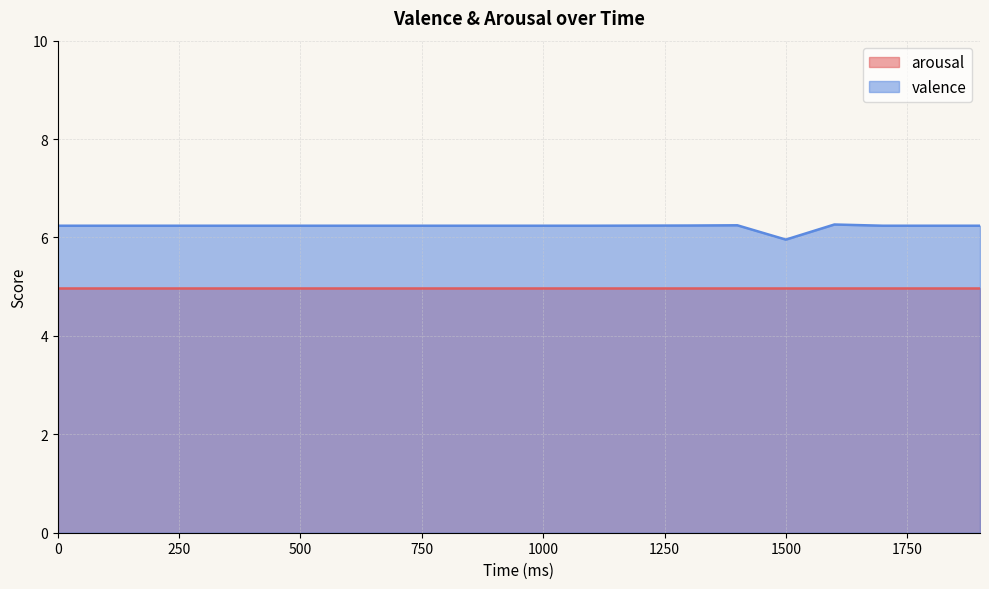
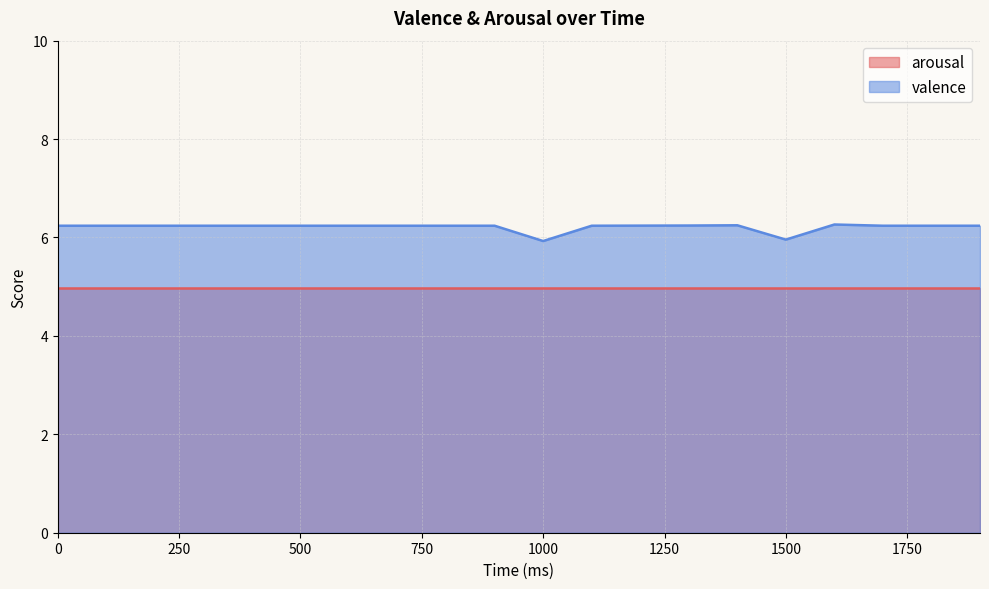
  {
    "arousal": {
      "0": 5.0,
      "500": 5.0,
      "1000": 5.0,
      "1500": 5.0
    },
    "valence": {
      "0": 6.2,
      "500": 6.2,
-     "1000": 6.2,
+     "1000": 5.9,
      "1500": 6.0
    }
  }
